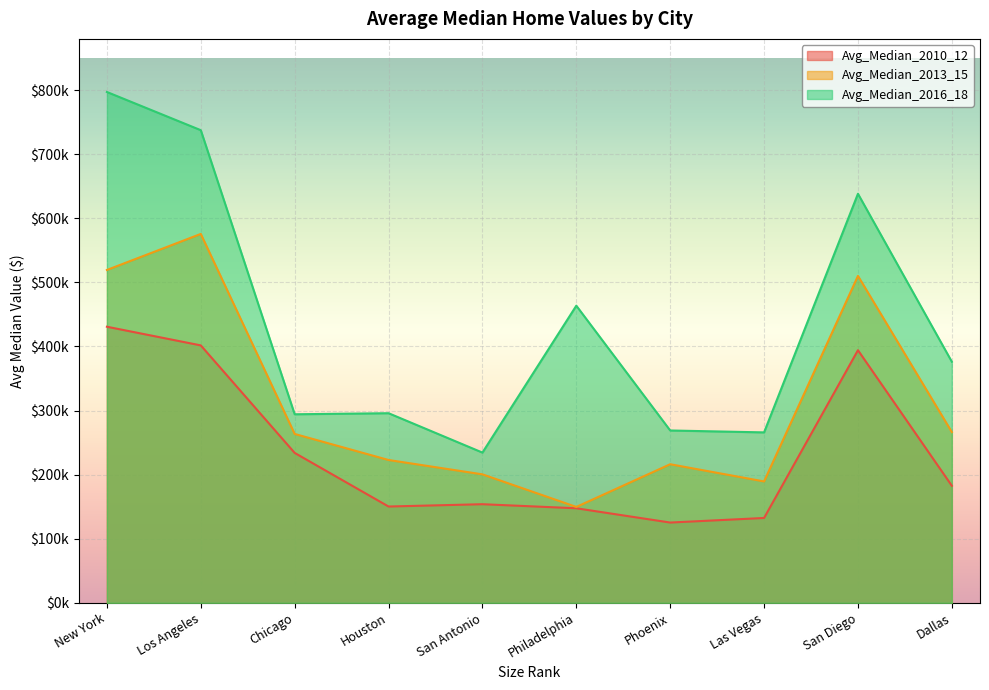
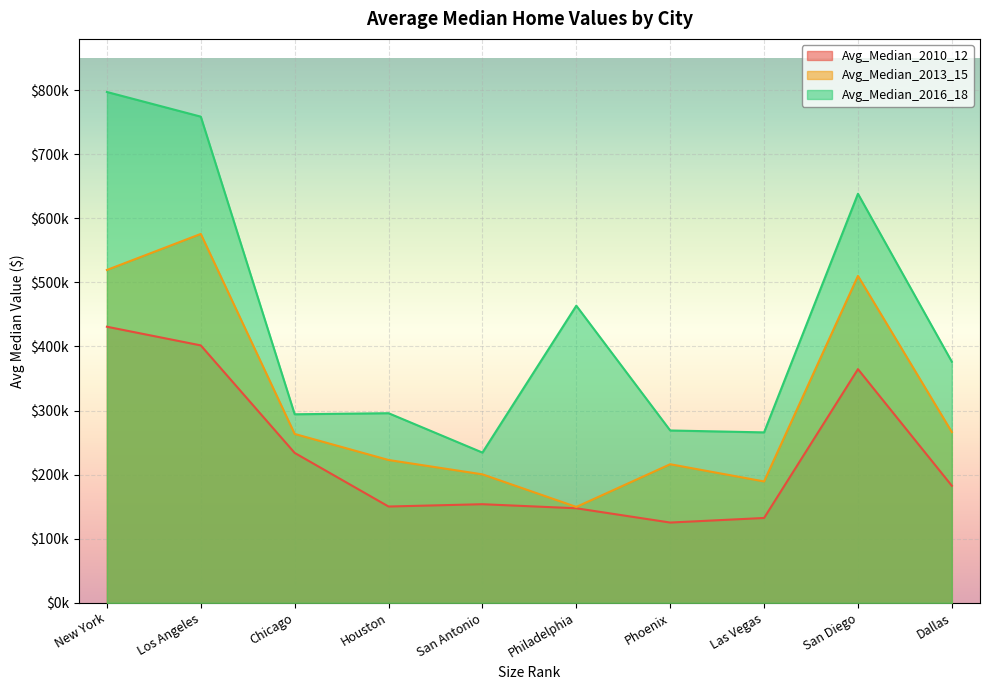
  {
    "Avg_Median_2010_12": {
      "New York": "$430000",
      "Los Angeles": "$400000",
      "Chicago": "$230000",
      "Houston": "$150000",
      "San Antonio": "$150000",
      "Phoenix": "$130000",
      "Las Vegas": "$130000",
-     "San Diego": "$390000",
+     "San Diego": "$360000",
      "Dallas": "$180000"
    },
    "Avg_Median_2013_15": {
      "New York": "$520000",
      "Los Angeles": "$580000",
      "Chicago": "$260000",
      "Houston": "$220000",
      "San Antonio": "$200000",
      "Phoenix": "$220000",
      "Las Vegas": "$190000",
      "San Diego": "$510000",
      "Dallas": "$270000"
    },
    "Avg_Median_2016_18": {
      "New York": "$800000",
-     "Los Angeles": "$740000",
+     "Los Angeles": "$760000",
      "Chicago": "$290000",
      "Houston": "$300000",
      "San Antonio": "$230000",
      "Philadelphia": "$460000",
      "Phoenix": "$270000",
      "Las Vegas": "$270000",
      "San Diego": "$640000",
      "Dallas": "$380000"
    }
  }
